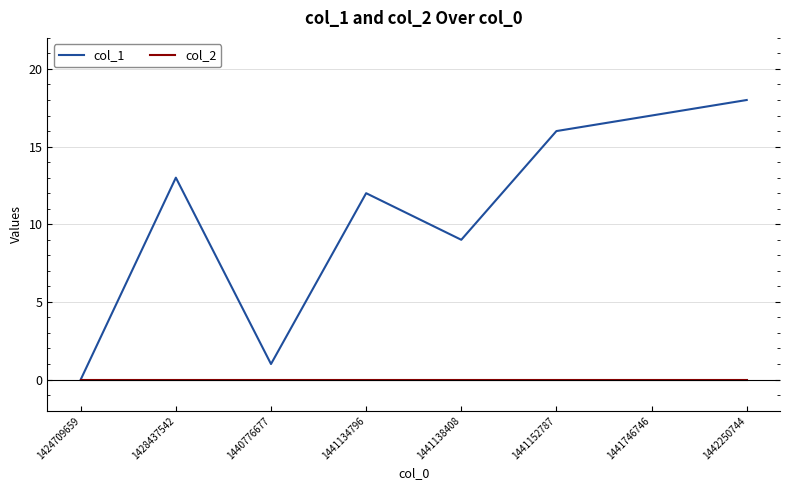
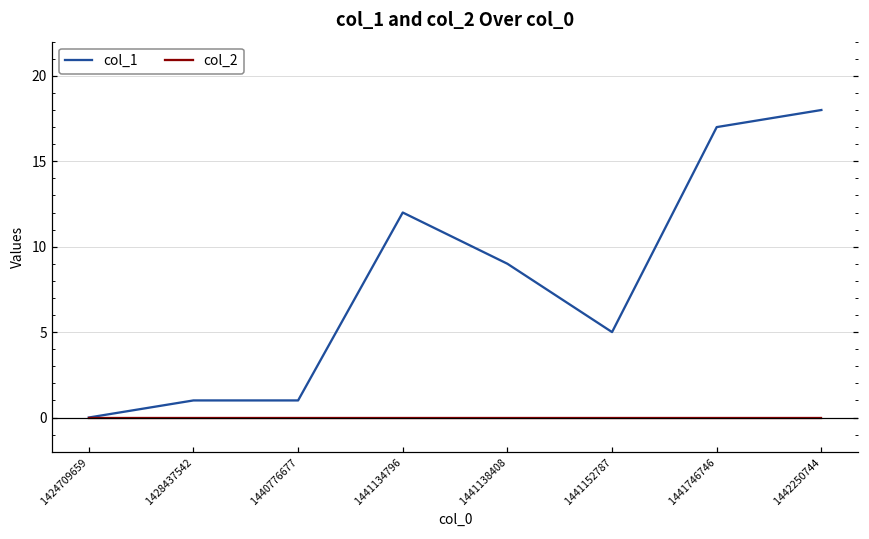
  {
    "col_1": {
-     "1428437542": 13,
+     "1428437542": 1,
      "1440776677": 1,
      "1441134796": 12,
      "1441138408": 9,
-     "1441152787": 16,
+     "1441152787": 5,
      "1441746746": 17,
      "1442250744": 18
    },
    "col_2": {
      "1428437542": 0,
      "1440776677": 0,
      "1441134796": 0,
      "1441138408": 0,
      "1441152787": 0,
      "1441746746": 0,
      "1442250744": 0
    }
  }
